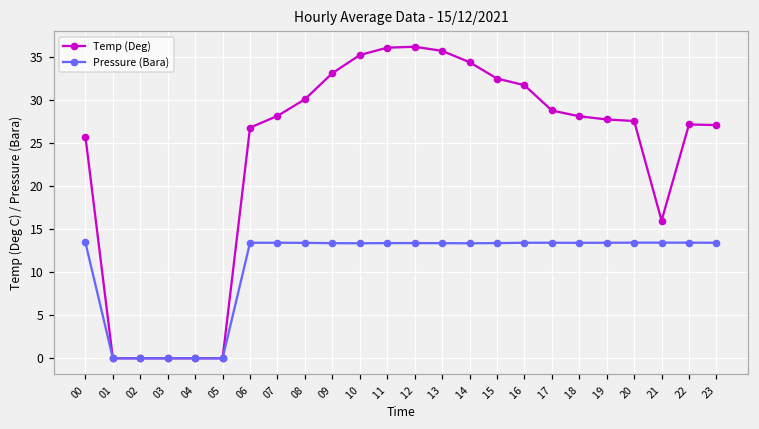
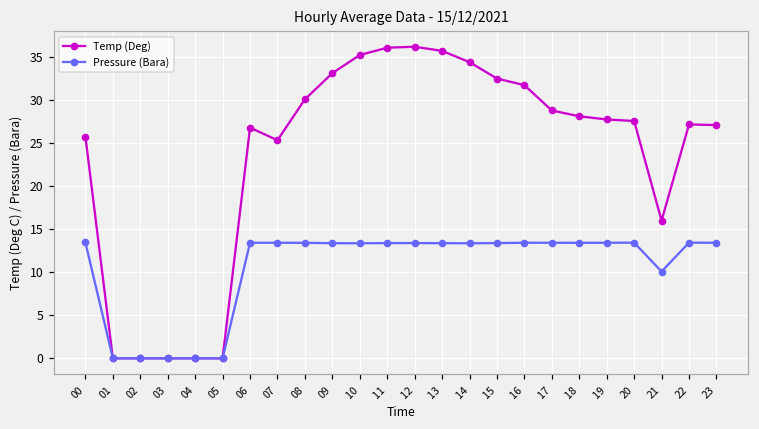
  {
    "Temp (Deg)": {
      "00": 26,
      "06": 27,
-     "07": 28,
+     "07": 25,
      "08": 30,
      "09": 33,
      "10": 35,
      "11": 36,
      "12": 36,
      "13": 36,
      "14": 34,
      "15": 32,
      "16": 32,
      "17": 29,
      "18": 28,
      "19": 28,
      "20": 28,
      "21": 16,
      "22": 27,
      "23": 27
    },
    "Pressure (Bara)": {
      "00": 13,
      "06": 13,
      "07": 13,
      "08": 13,
      "09": 13,
      "10": 13,
      "11": 13,
      "12": 13,
      "13": 13,
      "14": 13,
      "15": 13,
      "16": 13,
      "17": 13,
      "18": 13,
      "19": 13,
      "20": 13,
-     "21": 13,
+     "21": 10,
      "22": 13,
      "23": 13
    }
  }
